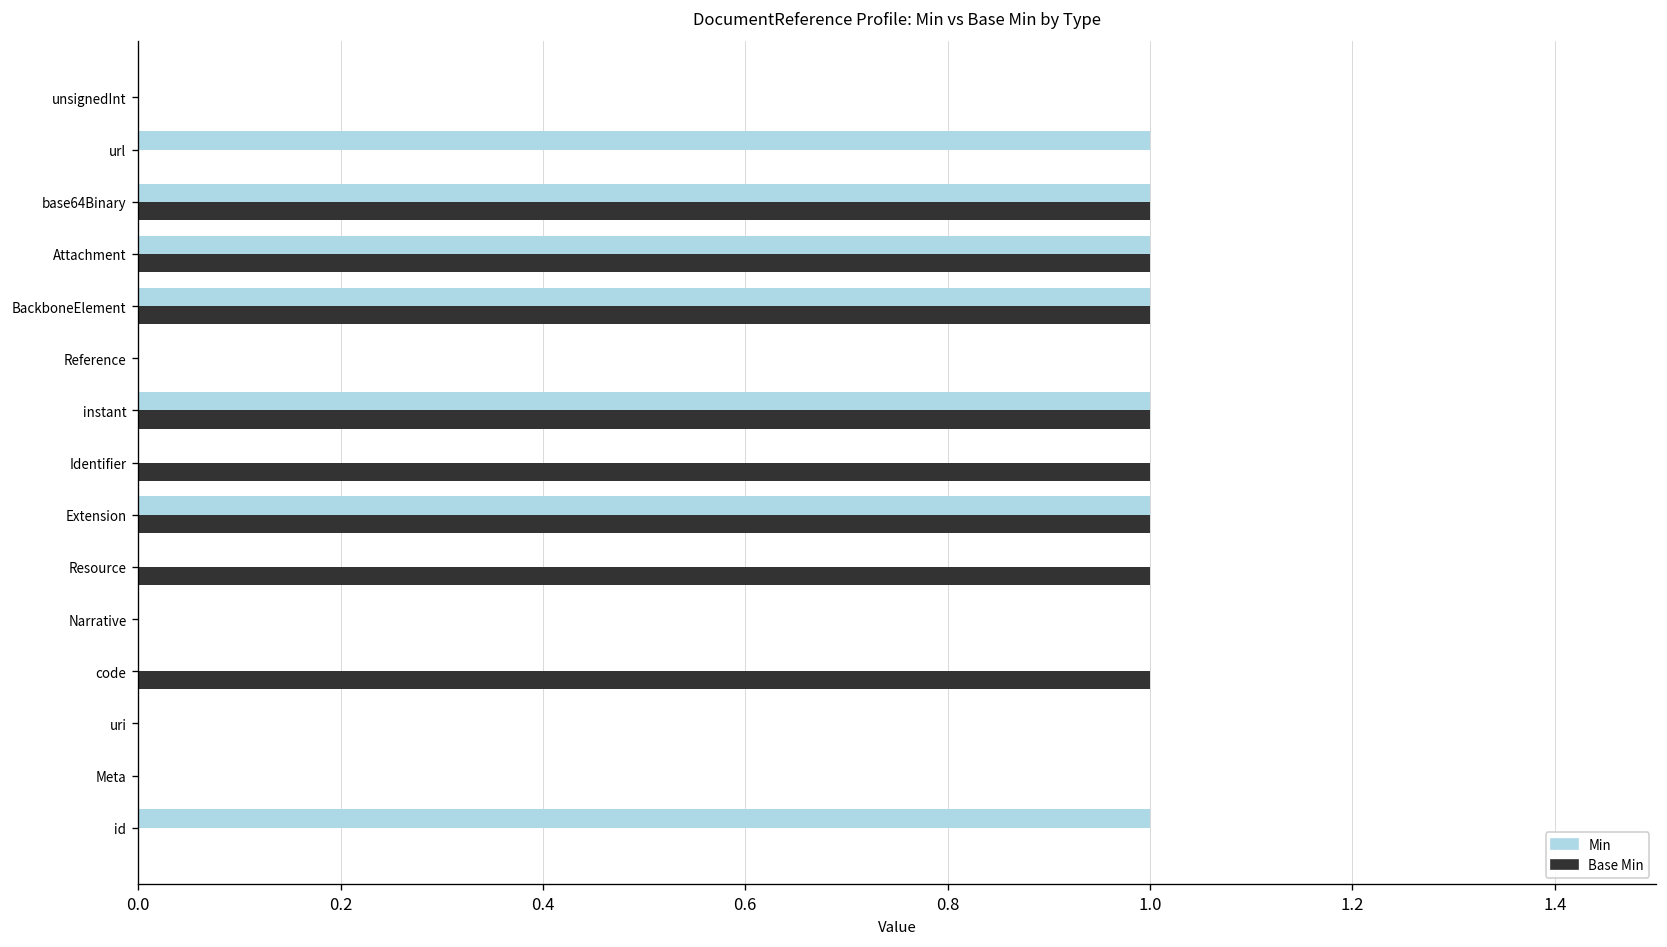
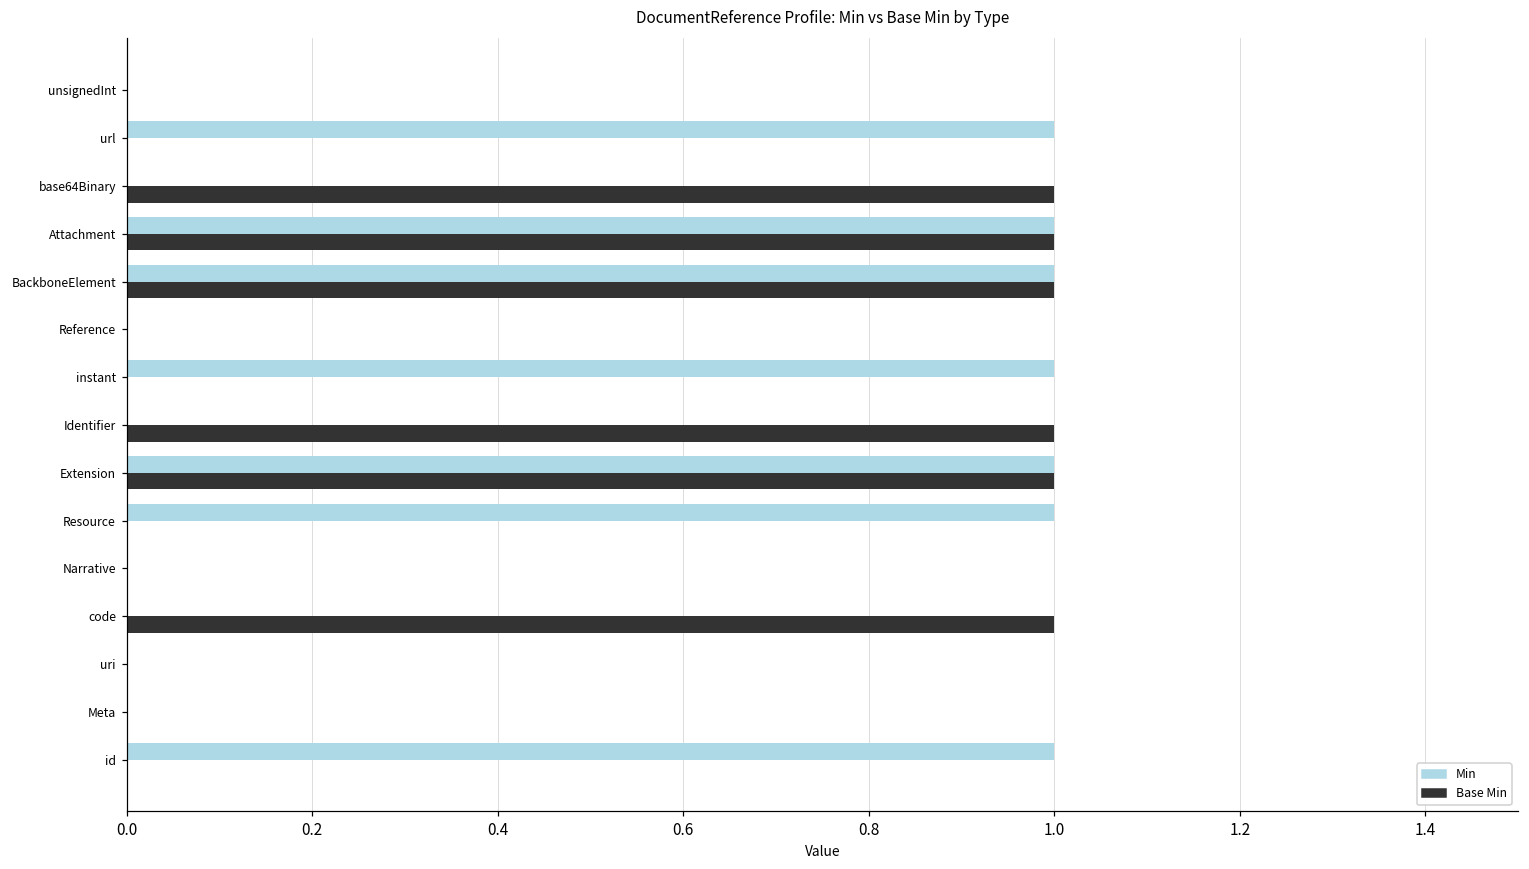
  {
    "Min": {
      "unsignedInt": 0,
      "url": 1,
-     "base64Binary": 1,
+     "base64Binary": 0,
      "Attachment": 1,
      "BackboneElement": 1,
      "Reference": 0,
      "instant": 1,
      "Identifier": 0,
      "Extension": 1,
-     "Resource": 0,
+     "Resource": 1,
      "Narrative": 0,
      "code": 0,
      "uri": 0,
      "Meta": 0,
      "id": 1
    },
    "Base Min": {
      "unsignedInt": 0,
      "url": 0,
      "base64Binary": 1,
      "Attachment": 1,
      "BackboneElement": 1,
      "Reference": 0,
-     "instant": 1,
+     "instant": 0,
      "Identifier": 1,
      "Extension": 1,
-     "Resource": 1,
+     "Resource": 0,
      "Narrative": 0,
      "code": 1,
      "uri": 0,
      "Meta": 0,
      "id": 0
    }
  }
